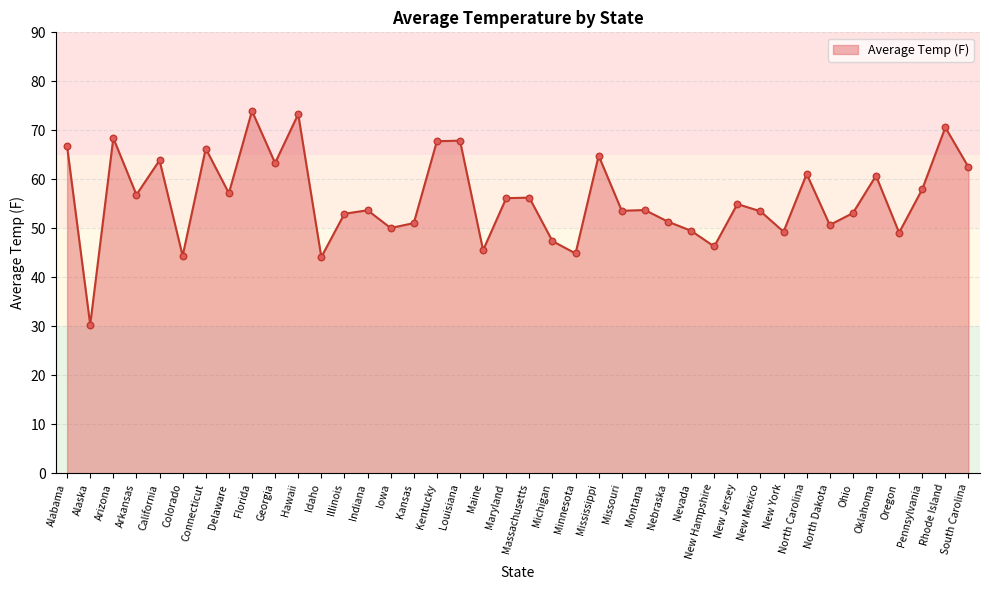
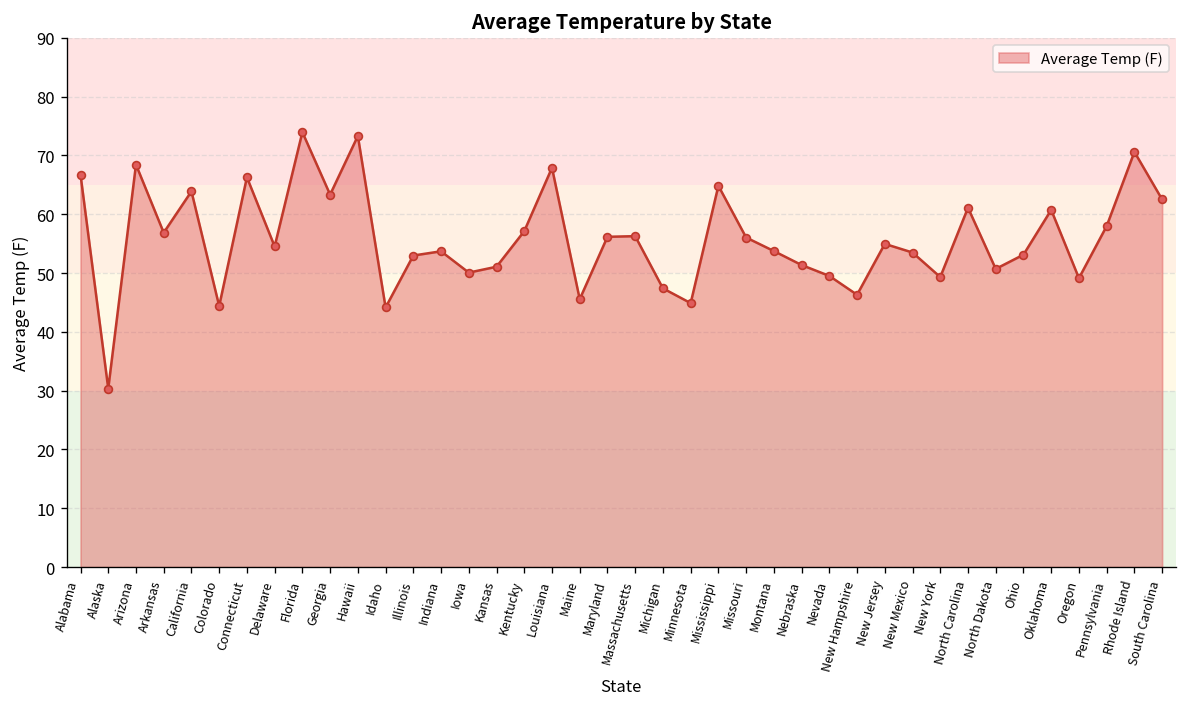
  {
    "Alabama": 67,
    "Alaska": 30,
    "Arizona": 68,
    "Arkansas": 57,
    "California": 64,
    "Colorado": 44,
    "Connecticut": 66,
-   "Delaware": 57,
+   "Delaware": 55,
    "Florida": 74,
    "Georgia": 63,
    "Hawaii": 73,
    "Idaho": 44,
    "Illinois": 53,
    "Indiana": 54,
    "Iowa": 50,
    "Kansas": 51,
-   "Kentucky": 68,
+   "Kentucky": 57,
    "Louisiana": 68,
    "Maine": 46,
    "Maryland": 56,
    "Massachusetts": 56,
    "Michigan": 47,
    "Minnesota": 45,
    "Mississippi": 65,
-   "Missouri": 54,
+   "Missouri": 56,
    "Montana": 54,
    "Nebraska": 51,
    "Nevada": 50,
    "New Hampshire": 46,
    "New Jersey": 55,
    "New Mexico": 53,
    "New York": 49,
    "North Carolina": 61,
    "North Dakota": 51,
    "Ohio": 53,
    "Oklahoma": 61,
    "Oregon": 49,
    "Pennsylvania": 58,
    "Rhode Island": 71,
    "South Carolina": 63
  }
